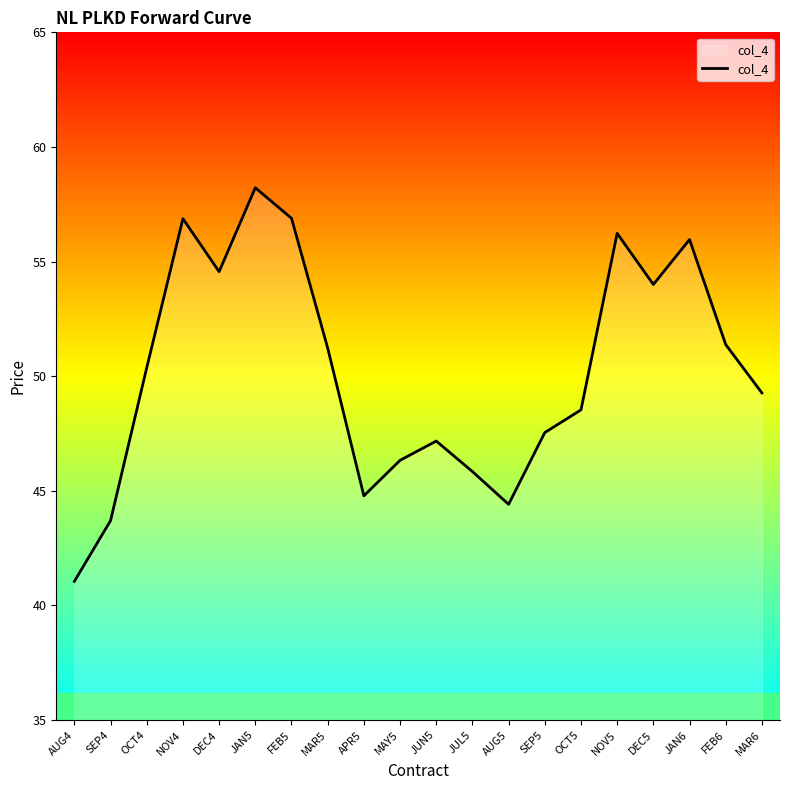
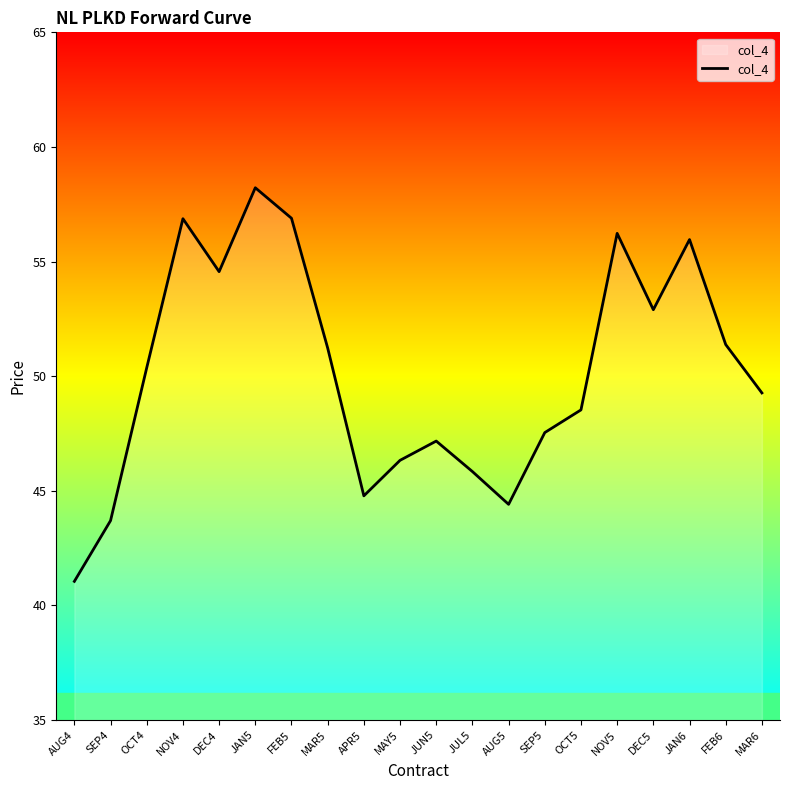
  {
    "AUG4": 41.1,
    "SEP4": 43.7,
    "OCT4": 50.4,
    "NOV4": 56.9,
    "DEC4": 54.6,
    "JAN5": 58.2,
    "FEB5": 56.9,
    "MAR5": 51.2,
    "APR5": 44.8,
    "MAY5": 46.3,
    "JUN5": 47.2,
    "JUL5": 45.8,
    "AUG5": 44.4,
    "SEP5": 47.5,
    "OCT5": 48.5,
    "NOV5": 56.2,
-   "DEC5": 54.0,
+   "DEC5": 52.9,
    "JAN6": 56.0,
    "FEB6": 51.4,
    "MAR6": 49.3
  }
